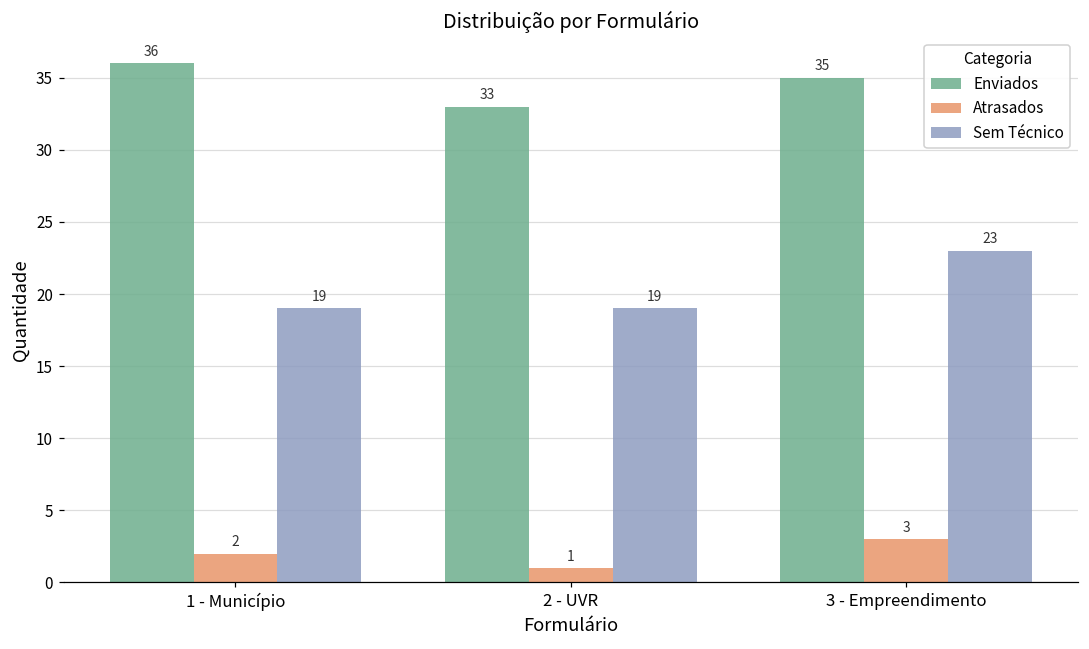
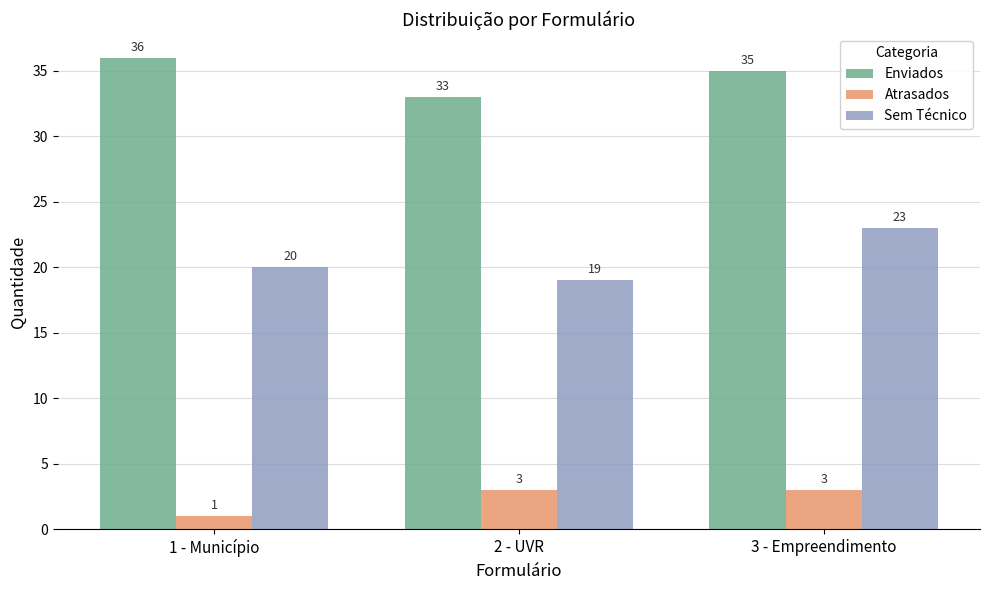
  {
    "Enviados": {
      "1 - Município": 36,
      "2 - UVR": 33,
      "3 - Empreendimento": 35
    },
    "Atrasados": {
-     "1 - Município": 2,
-     "2 - UVR": 1,
+     "1 - Município": 1,
+     "2 - UVR": 3,
      "3 - Empreendimento": 3
    },
    "Sem Técnico": {
-     "1 - Município": 19,
+     "1 - Município": 20,
      "2 - UVR": 19,
      "3 - Empreendimento": 23
    }
  }
